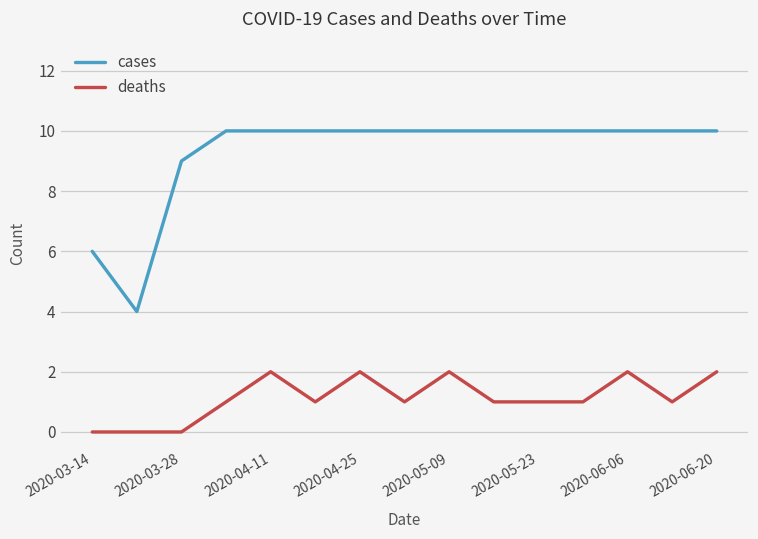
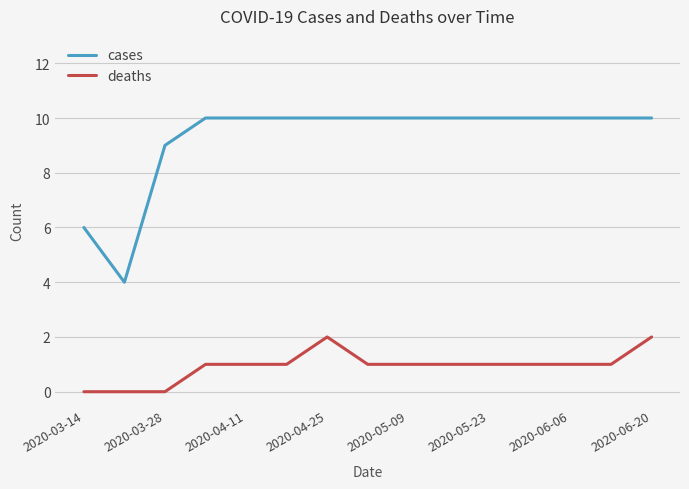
  {
    "cases": {
      "2020-03-14": 6,
      "2020-03-28": 9,
      "2020-04-11": 10,
      "2020-04-25": 10,
      "2020-05-09": 10,
      "2020-05-23": 10,
      "2020-06-06": 10,
      "2020-06-20": 10
    },
    "deaths": {
      "2020-03-14": 0,
      "2020-03-28": 0,
-     "2020-04-11": 2,
+     "2020-04-11": 1,
      "2020-04-25": 2,
-     "2020-05-09": 2,
+     "2020-05-09": 1,
      "2020-05-23": 1,
-     "2020-06-06": 2,
+     "2020-06-06": 1,
      "2020-06-20": 2
    }
  }
